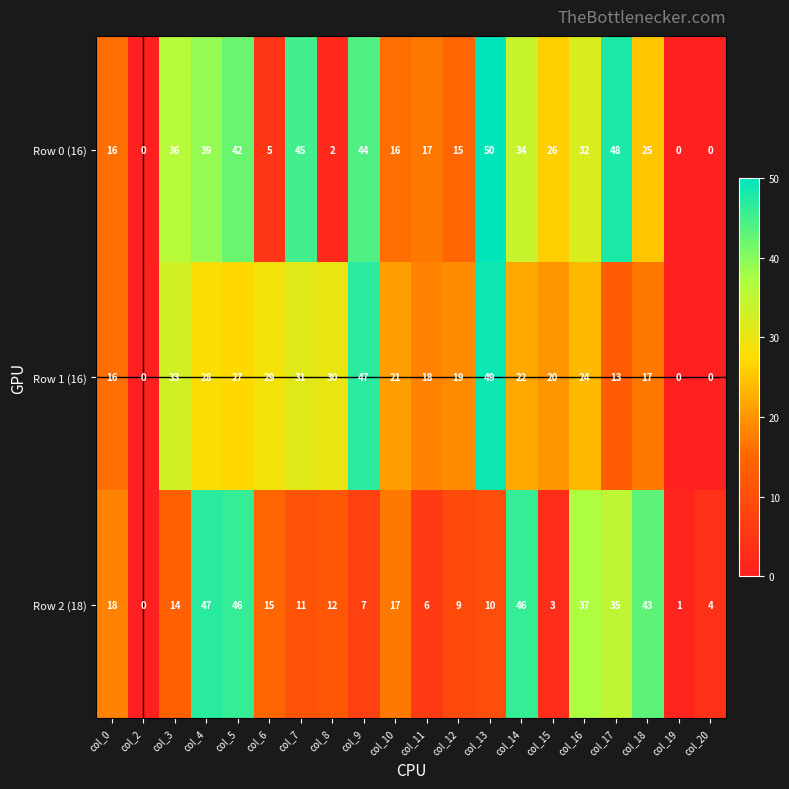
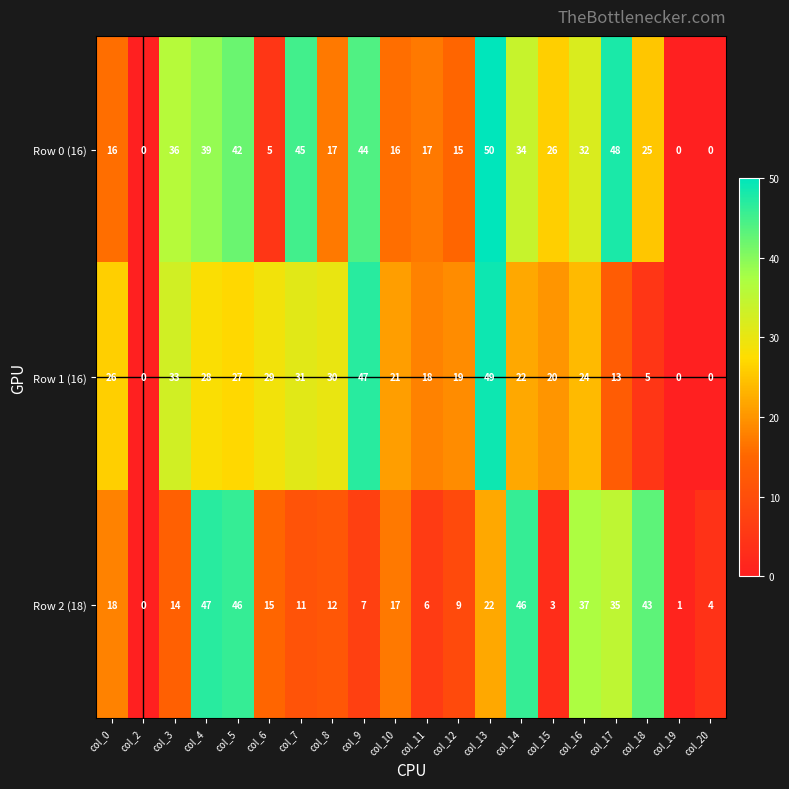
  {
    "Row 0 (16)": {
      "col_0": 16,
      "col_2": 0,
      "col_3": 36,
      "col_4": 39,
      "col_5": 42,
      "col_6": 5,
      "col_7": 45,
-     "col_8": 2,
+     "col_8": 17,
      "col_9": 44,
      "col_10": 16,
      "col_11": 17,
      "col_12": 15,
      "col_13": 50,
      "col_14": 34,
      "col_15": 26,
      "col_16": 32,
      "col_17": 48,
      "col_18": 25,
      "col_19": 0,
      "col_20": 0
    },
    "Row 1 (16)": {
-     "col_0": 16,
+     "col_0": 26,
      "col_2": 0,
      "col_3": 33,
      "col_4": 28,
      "col_5": 27,
      "col_6": 29,
      "col_7": 31,
      "col_8": 30,
      "col_9": 47,
      "col_10": 21,
      "col_11": 18,
      "col_12": 19,
      "col_13": 49,
      "col_14": 22,
      "col_15": 20,
      "col_16": 24,
      "col_17": 13,
-     "col_18": 17,
+     "col_18": 5,
      "col_19": 0,
      "col_20": 0
    },
    "Row 2 (18)": {
      "col_0": 18,
      "col_2": 0,
      "col_3": 14,
      "col_4": 47,
      "col_5": 46,
      "col_6": 15,
      "col_7": 11,
      "col_8": 12,
      "col_9": 7,
      "col_10": 17,
      "col_11": 6,
      "col_12": 9,
-     "col_13": 10,
+     "col_13": 22,
      "col_14": 46,
      "col_15": 3,
      "col_16": 37,
      "col_17": 35,
      "col_18": 43,
      "col_19": 1,
      "col_20": 4
    }
  }
